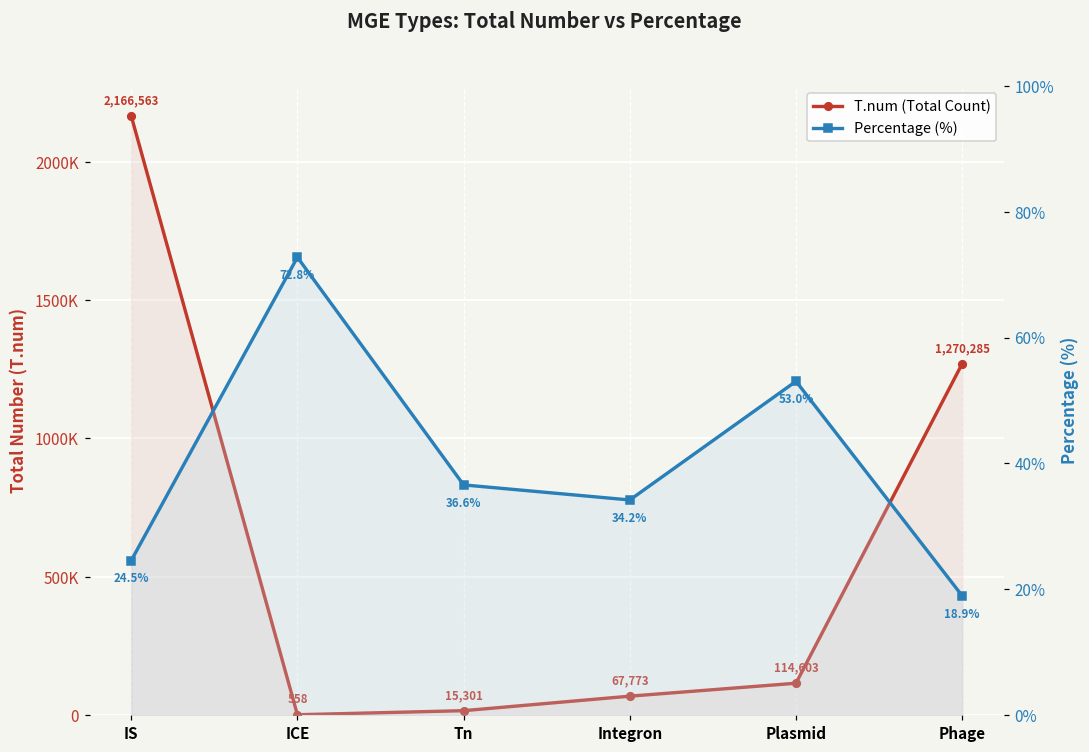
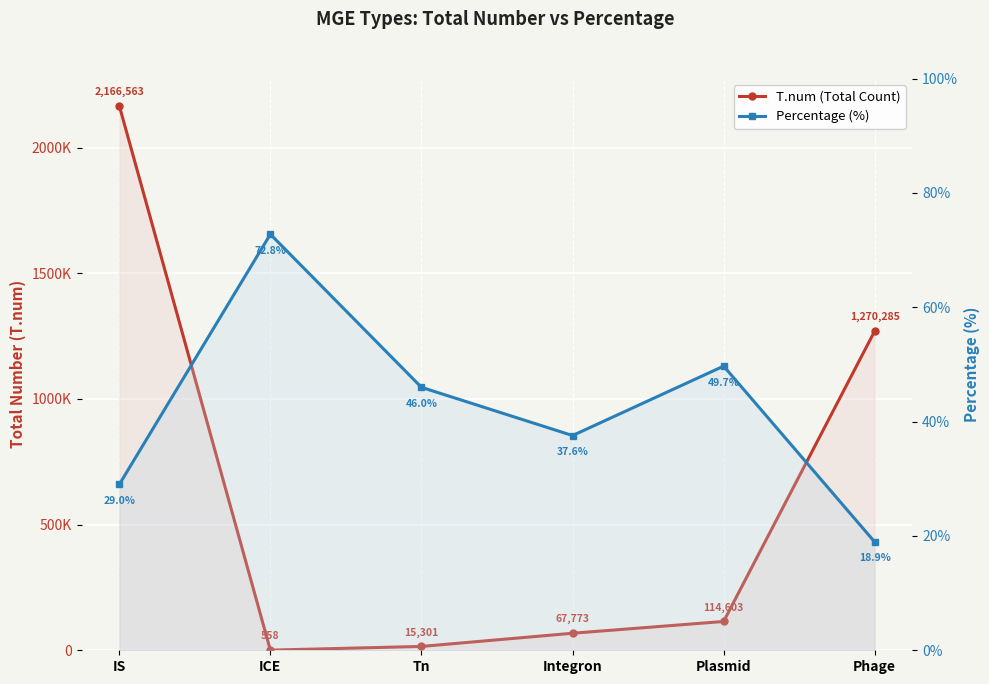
  {
    "T.num (Total Count)": {
      "IS": "2,166,563",
      "ICE": "558",
      "Tn": "15,301",
      "Integron": "67,773",
      "Plasmid": "114,603",
      "Phage": "1,270,285"
    },
    "Percentage (%)": {
-     "IS": "24.5%",
+     "IS": "29.0%",
      "ICE": "72.8%",
-     "Tn": "36.6%",
-     "Integron": "34.2%",
-     "Plasmid": "53.0%",
+     "Tn": "46.0%",
+     "Integron": "37.6%",
+     "Plasmid": "49.7%",
      "Phage": "18.9%"
    }
  }
